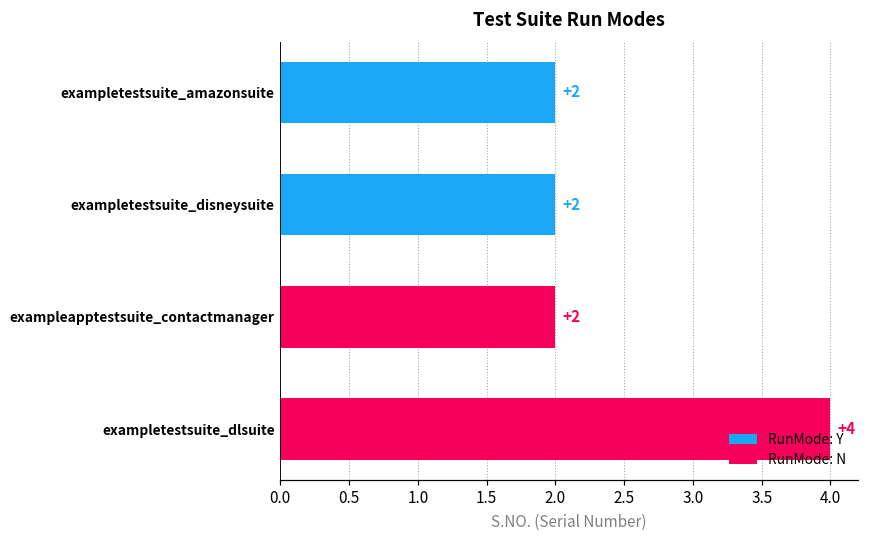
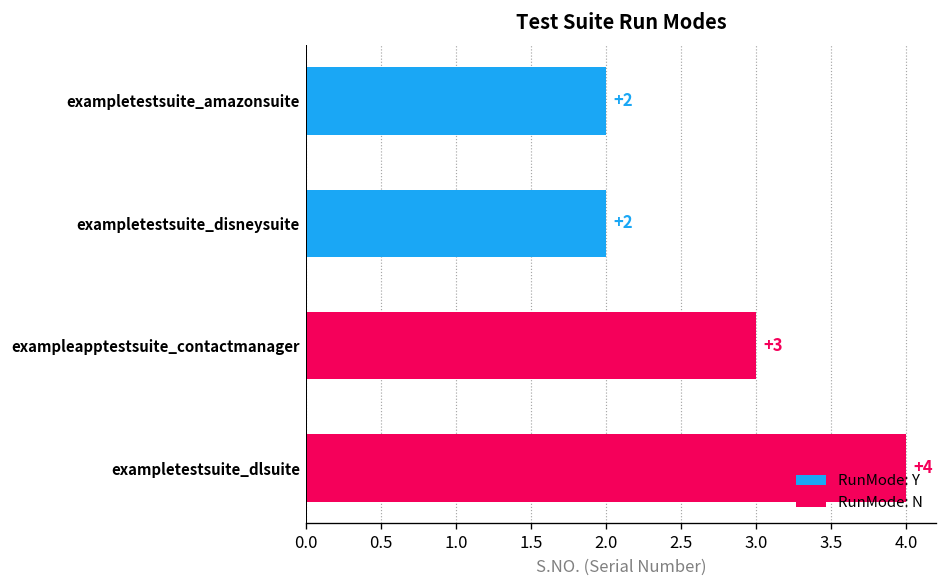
  {
    "exampletestsuite_amazonsuite": "+2",
    "exampletestsuite_disneysuite": "+2",
-   "exampleapptestsuite_contactmanager": "+2",
+   "exampleapptestsuite_contactmanager": "+3",
    "exampletestsuite_dlsuite": "+4"
  }
